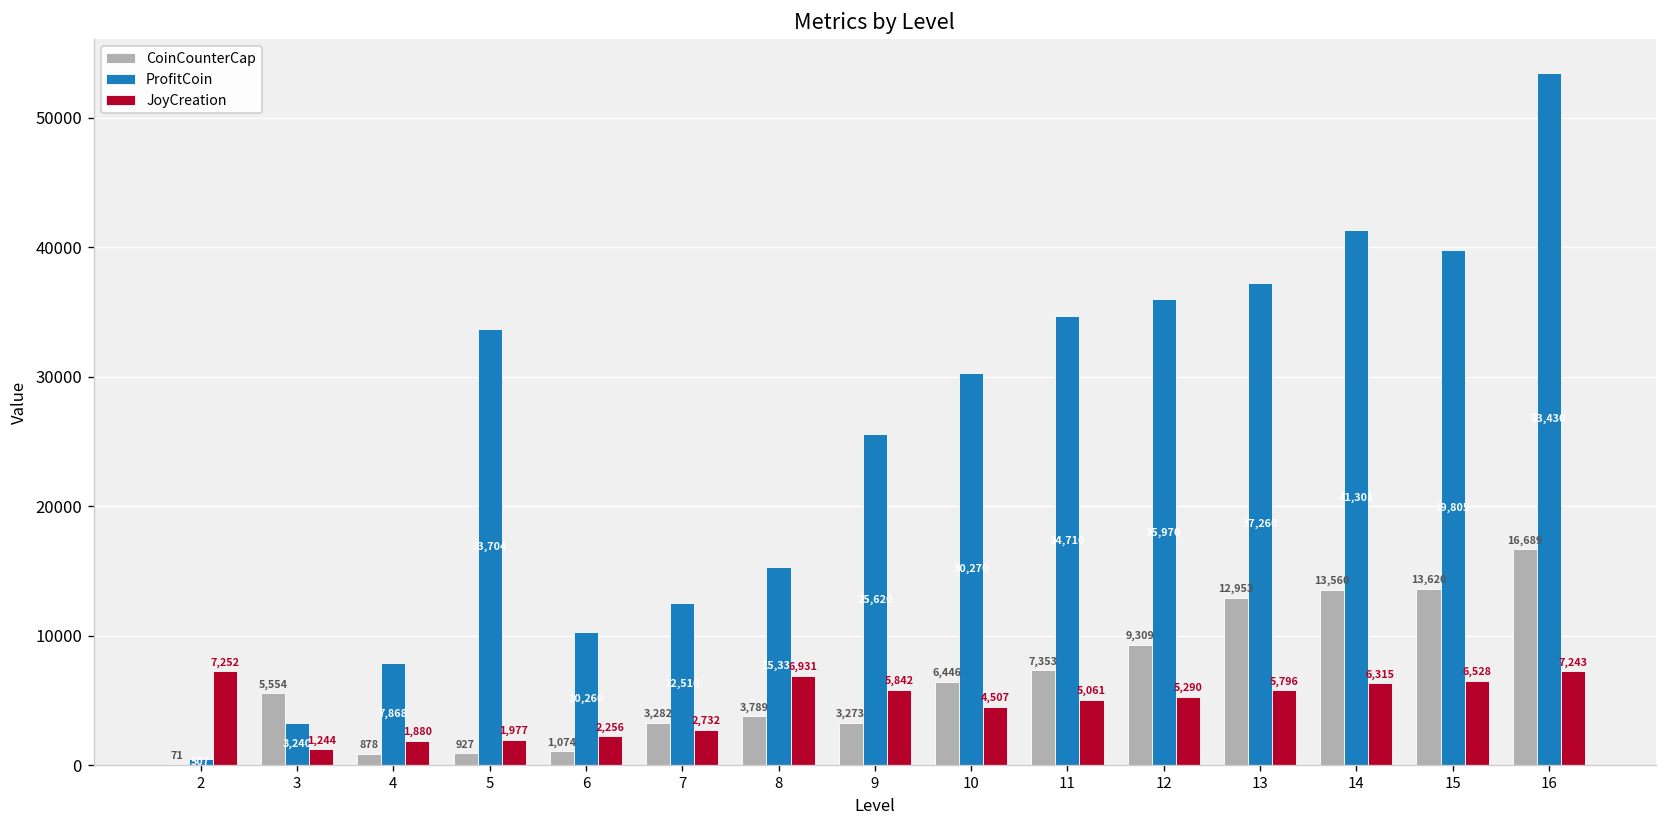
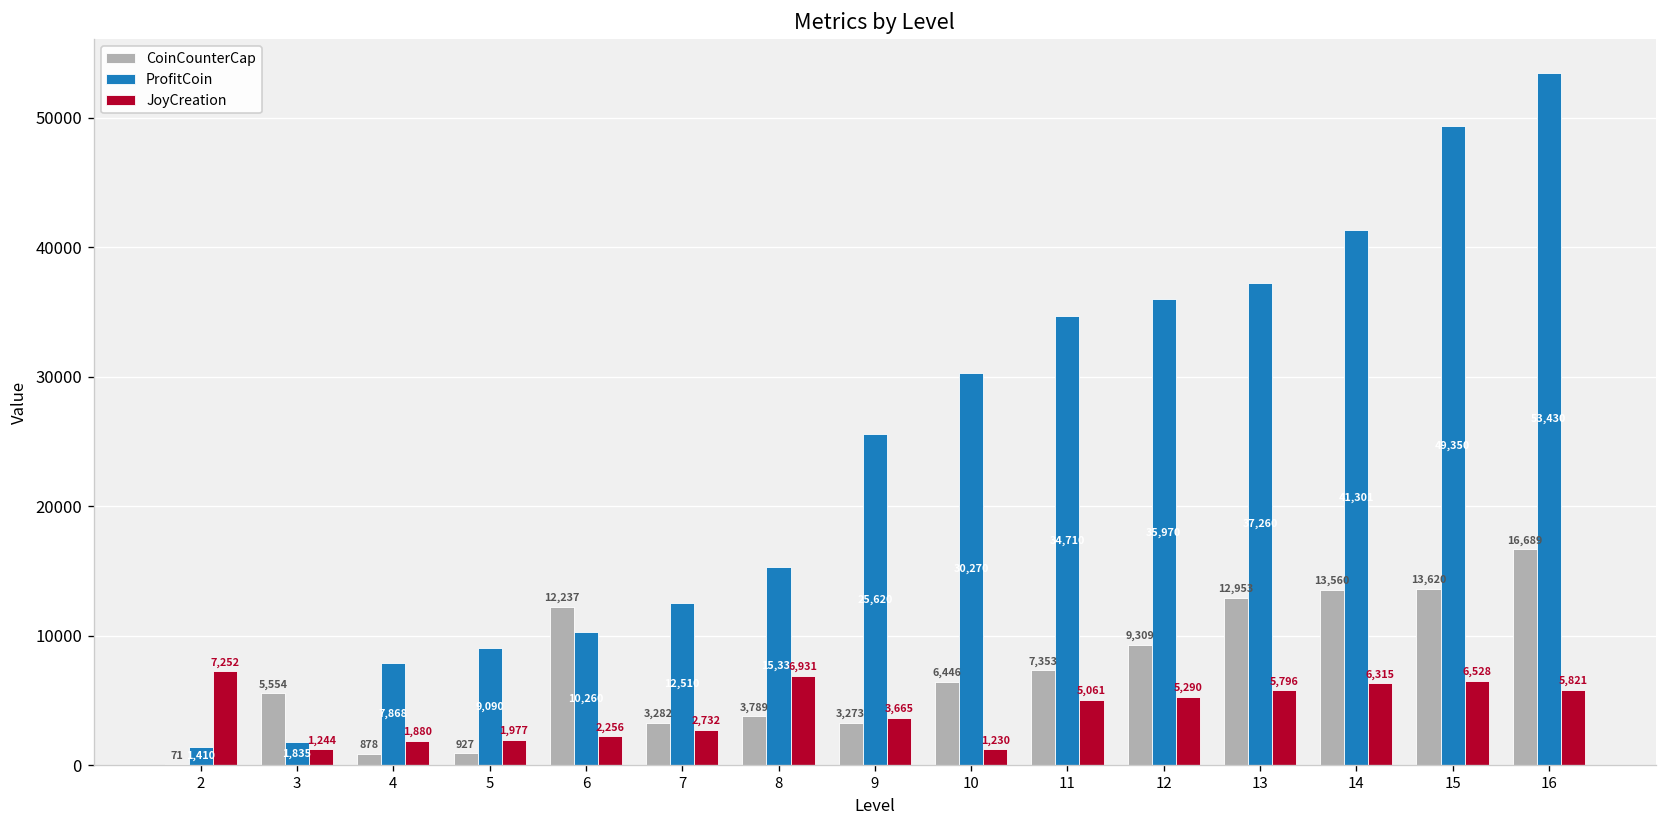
  {
    "CoinCounterCap": {
      "2": "71",
      "3": "5,554",
      "4": "878",
      "5": "927",
-     "6": "1,074",
+     "6": "12,237",
      "7": "3,282",
      "8": "3,789",
      "9": "3,273",
      "10": "6,446",
      "11": "7,353",
      "12": "9,309",
      "13": "12,953",
      "14": "13,560",
      "15": "13,620",
      "16": "16,689"
    },
    "ProfitCoin": {
-     "2": "507",
-     "3": "3,240",
+     "2": "1,410",
+     "3": "1,835",
      "4": "7,868",
-     "5": "33,704",
+     "5": "9,090",
      "6": "10,260",
      "7": "12,510",
      "9": "25,620",
      "10": "30,270",
      "11": "34,710",
      "12": "35,970",
      "13": "37,260",
      "14": "41,301",
-     "15": "39,805",
+     "15": "49,350",
      "16": "53,430"
    },
    "JoyCreation": {
      "2": "7,252",
      "3": "1,244",
      "4": "1,880",
      "5": "1,977",
      "6": "2,256",
      "7": "2,732",
-     "9": "5,842",
-     "10": "4,507",
+     "9": "3,665",
+     "10": "1,230",
      "11": "5,061",
      "12": "5,290",
      "13": "5,796",
      "14": "6,315",
      "15": "6,528",
-     "16": "7,243"
+     "16": "5,821"
    }
  }
